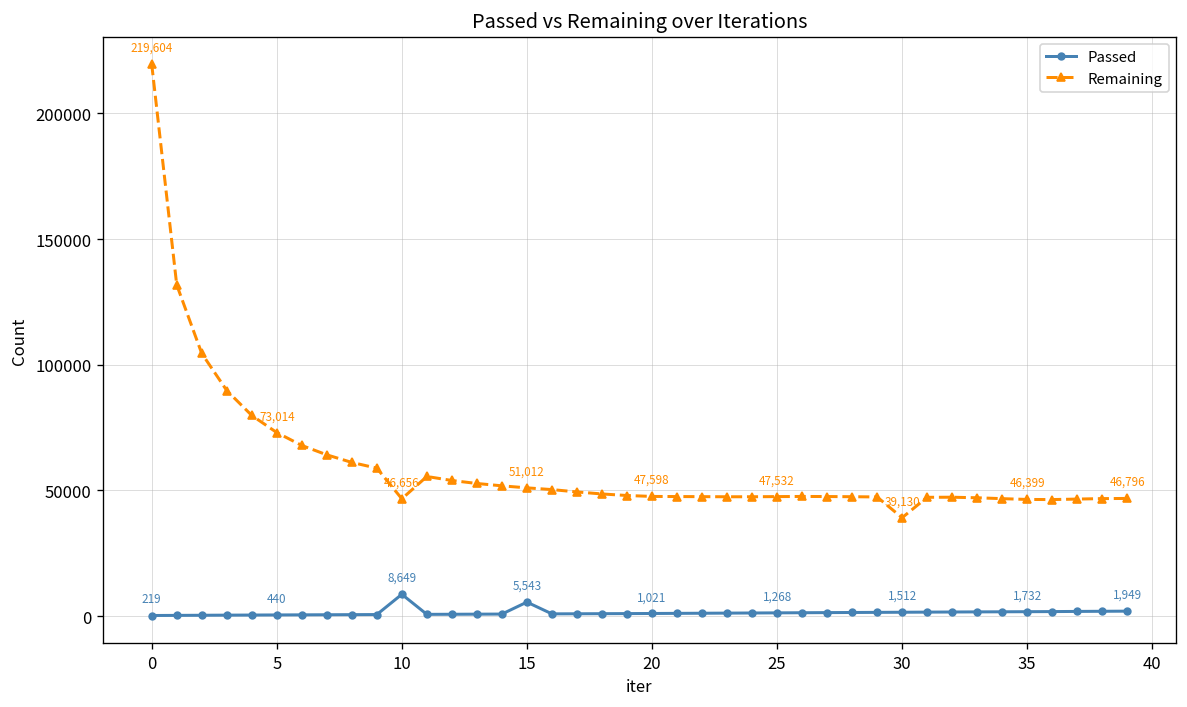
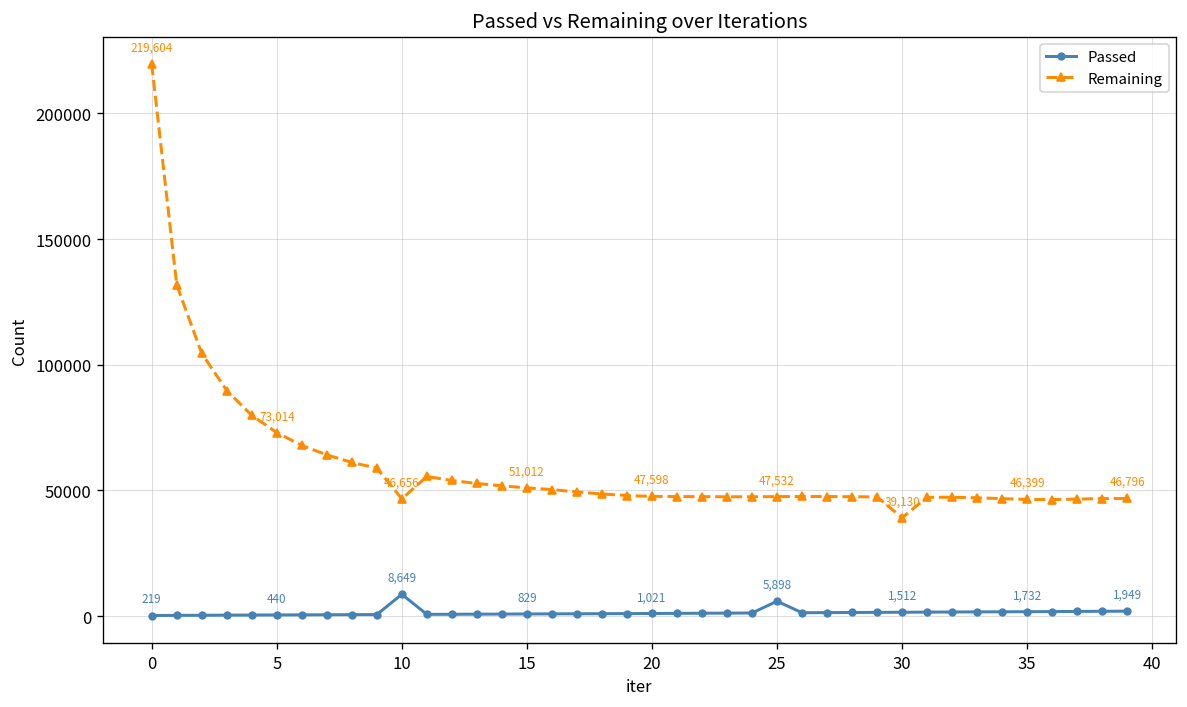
  {
    "Passed": {
      "0": "219",
      "5": "440",
      "10": "8,649",
-     "15": "5,543",
+     "15": "829",
      "20": "1,021",
-     "25": "1,268",
+     "25": "5,898",
      "30": "1,512",
      "35": "1,732"
    },
    "Remaining": {
      "0": "219,604",
      "5": "73,014",
      "10": "46,656",
      "15": "51,012",
      "20": "47,598",
      "25": "47,532",
      "30": "39,130",
      "35": "46,399"
    }
  }
